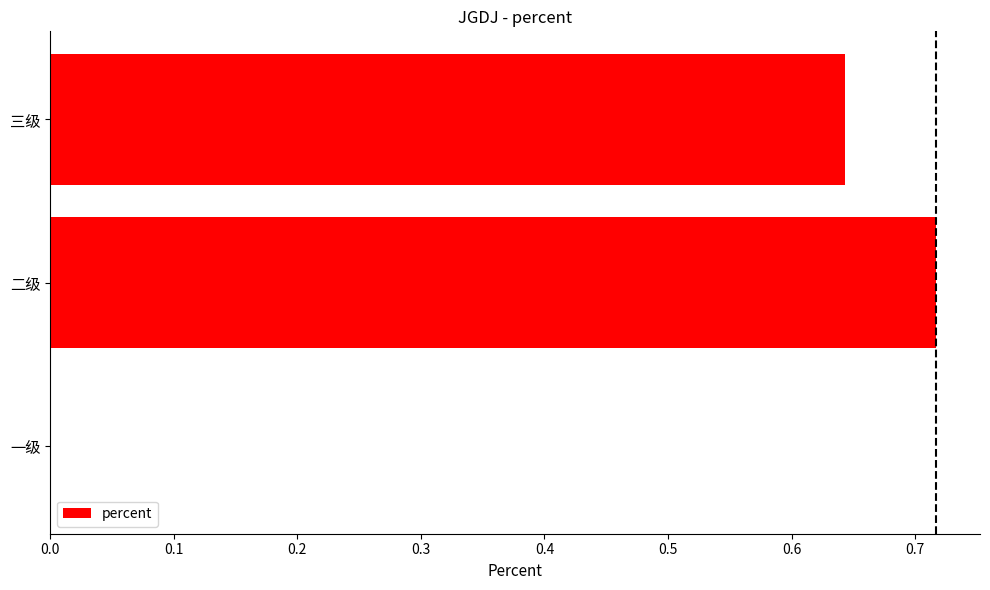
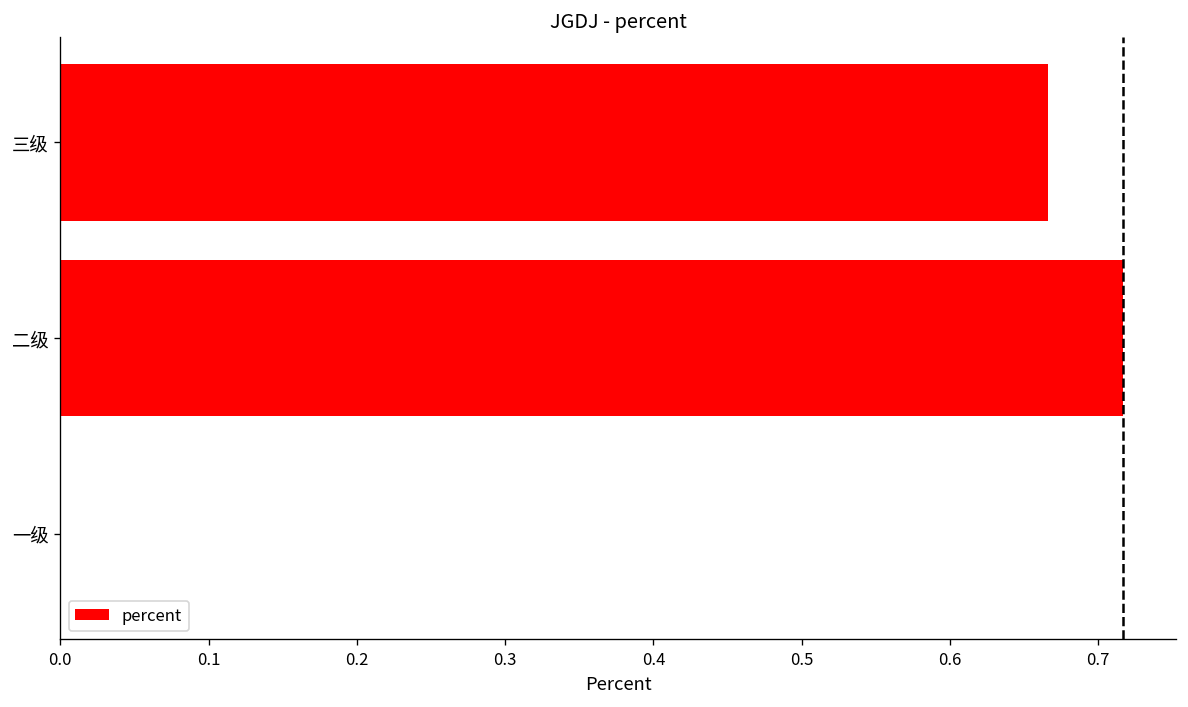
  {
-   "三级": 0.643,
+   "三级": 0.666,
    "二级": 0.717,
    "一级": 0.000
  }
